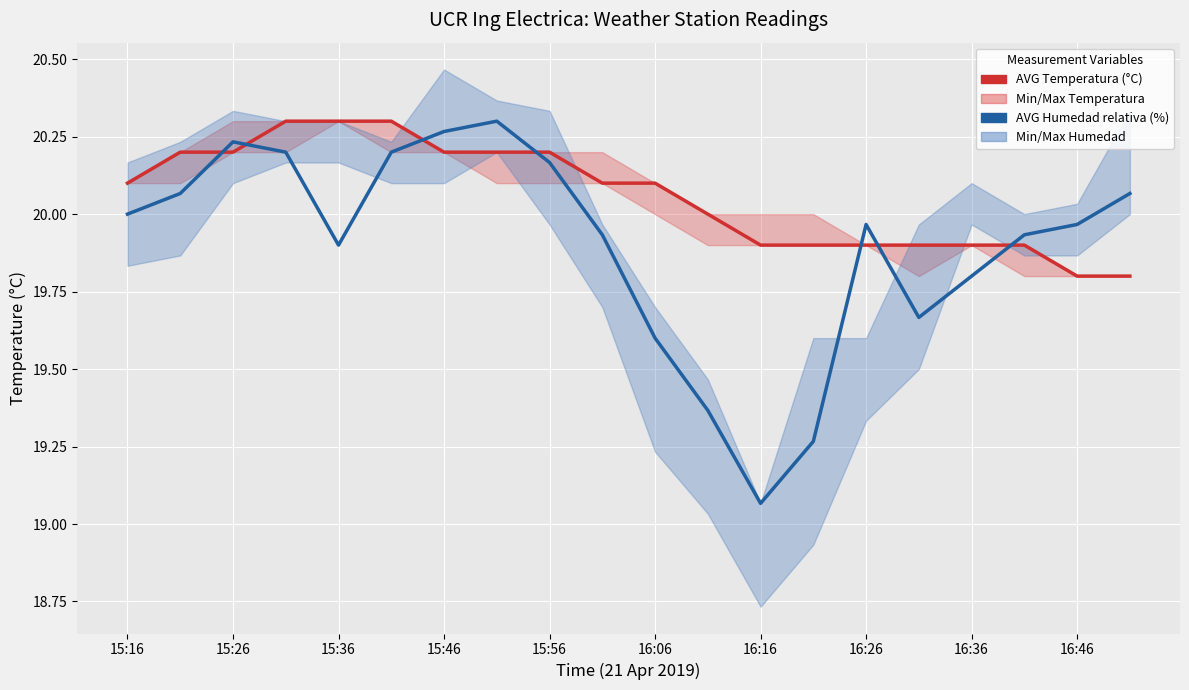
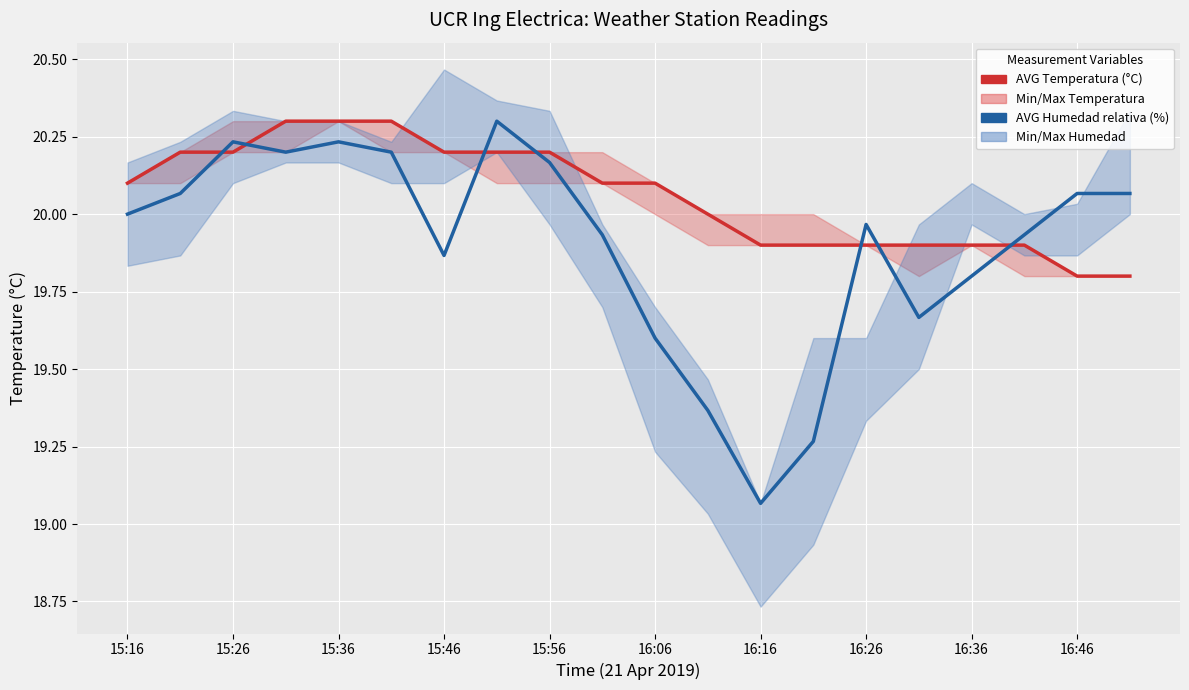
  {
    "AVG Humedad relativa (%)": {
      "15:16": 20.00,
      "15:26": 20.23,
-     "15:36": 19.90,
-     "15:46": 20.27,
+     "15:36": 20.23,
+     "15:46": 19.87,
      "15:56": 20.17,
      "16:06": 19.60,
      "16:26": 19.97,
      "16:36": 19.80,
-     "16:46": 19.97
+     "16:46": 20.07
    }
  }
